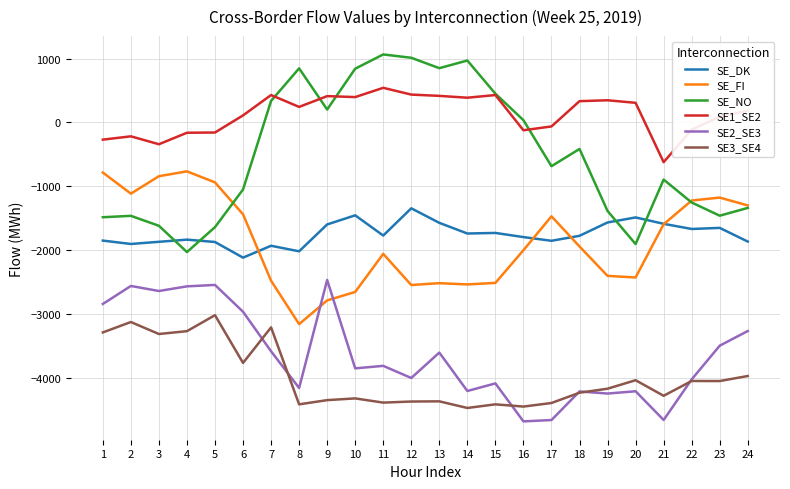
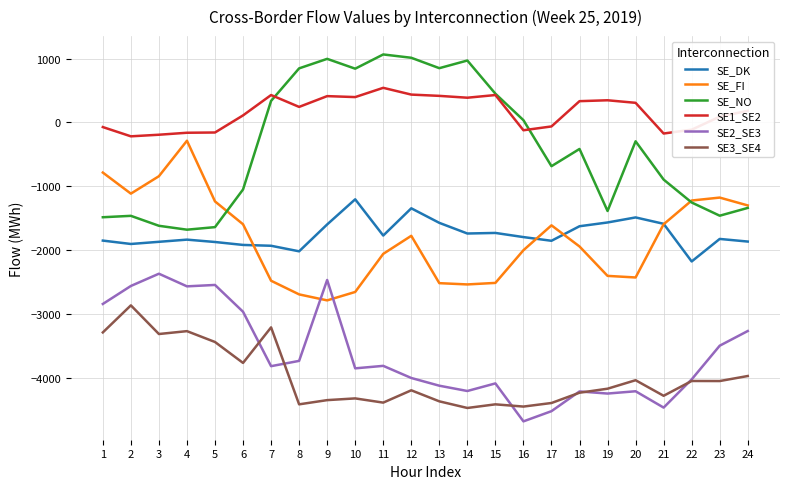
  {
    "SE_DK": {
      "1": -1900,
      "2": -1900,
      "3": -1900,
      "4": -1800,
      "5": -1900,
-     "6": -2100,
+     "6": -1900,
      "7": -1900,
      "8": -2000,
      "9": -1600,
-     "10": -1500,
+     "10": -1200,
      "11": -1800,
      "12": -1300,
      "13": -1600,
      "14": -1700,
      "15": -1700,
      "16": -1800,
      "17": -1900,
-     "18": -1800,
+     "18": -1600,
      "19": -1600,
      "20": -1500,
-     "22": -1700,
-     "23": -1700,
+     "22": -2200,
+     "23": -1800,
      "24": -1900
    },
    "SE_FI": {
      "1": -800,
      "2": -1100,
      "3": -800,
-     "4": -800,
-     "5": -900,
-     "6": -1400,
+     "4": -300,
+     "5": -1200,
+     "6": -1600,
      "7": -2500,
-     "8": -3200,
+     "8": -2700,
      "9": -2800,
      "10": -2700,
      "11": -2100,
-     "12": -2500,
+     "12": -1800,
      "13": -2500,
      "14": -2500,
      "15": -2500,
      "16": -2000,
-     "17": -1500,
+     "17": -1600,
      "18": -1900,
      "19": -2400,
      "20": -2400,
      "23": -1200
    },
    "SE_NO": {
      "1": -1500,
      "2": -1500,
      "3": -1600,
-     "4": -2000,
+     "4": -1700,
      "5": -1600,
      "6": -1100,
      "7": 300,
      "8": 800,
-     "9": 200,
+     "9": 1000,
      "10": 800,
      "11": 1100,
      "12": 1000,
      "13": 900,
      "14": 1000,
      "16": 0,
      "17": -700,
      "18": -400,
      "19": -1400,
-     "20": -1900,
+     "20": -300,
      "21": -900,
      "23": -1500
    },
    "SE1_SE2": {
-     "1": -300,
+     "1": -100,
      "2": -200,
-     "3": -300,
+     "3": -200,
      "4": -200,
      "5": -200,
      "6": 100,
      "7": 400,
      "8": 200,
      "9": 400,
      "10": 400,
      "11": 500,
      "12": 400,
      "13": 400,
      "14": 400,
      "16": -100,
      "17": -100,
      "18": 300,
      "19": 300,
      "20": 300,
-     "21": -600
+     "21": -200
    },
    "SE2_SE3": {
      "1": -2800,
      "2": -2600,
-     "3": -2600,
+     "3": -2400,
      "4": -2600,
      "5": -2500,
      "6": -3000,
-     "7": -3600,
-     "8": -4200,
+     "7": -3800,
+     "8": -3700,
      "9": -2500,
      "10": -3900,
      "11": -3800,
      "12": -4000,
-     "13": -3600,
+     "13": -4100,
      "14": -4200,
      "15": -4100,
      "16": -4700,
-     "17": -4700,
+     "17": -4500,
      "19": -4200,
      "20": -4200,
-     "21": -4700,
+     "21": -4500,
      "23": -3500,
      "24": -3300
    },
    "SE3_SE4": {
      "1": -3300,
-     "2": -3100,
+     "2": -2900,
      "3": -3300,
      "4": -3300,
-     "5": -3000,
+     "5": -3400,
      "6": -3800,
      "7": -3200,
      "8": -4400,
      "9": -4400,
      "10": -4300,
      "11": -4400,
-     "12": -4400,
+     "12": -4200,
      "13": -4400,
      "14": -4500,
      "15": -4400,
      "16": -4500,
      "17": -4400,
      "19": -4200,
      "20": -4000,
      "21": -4300,
      "23": -4100,
      "24": -4000
    }
  }
